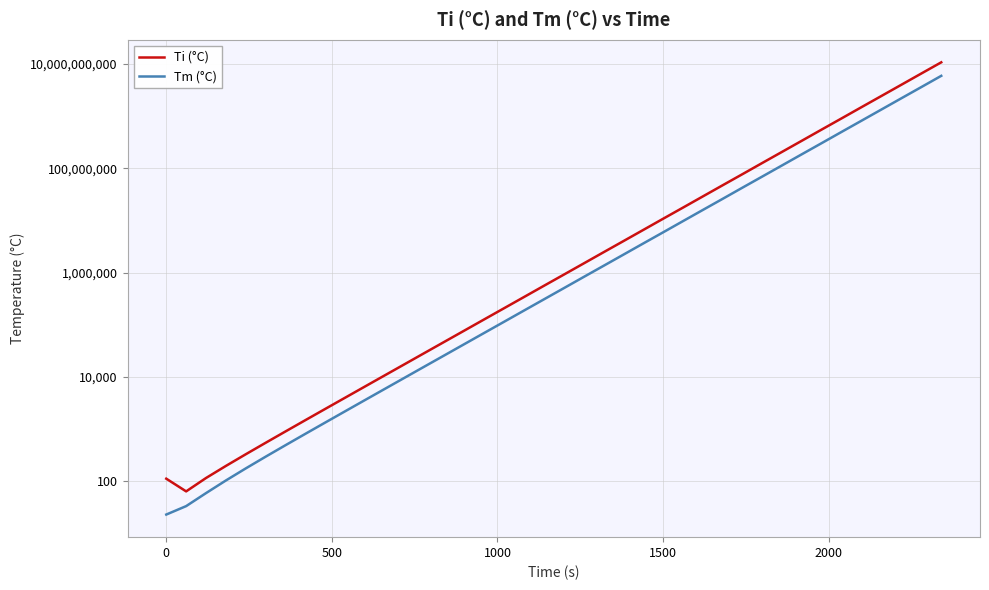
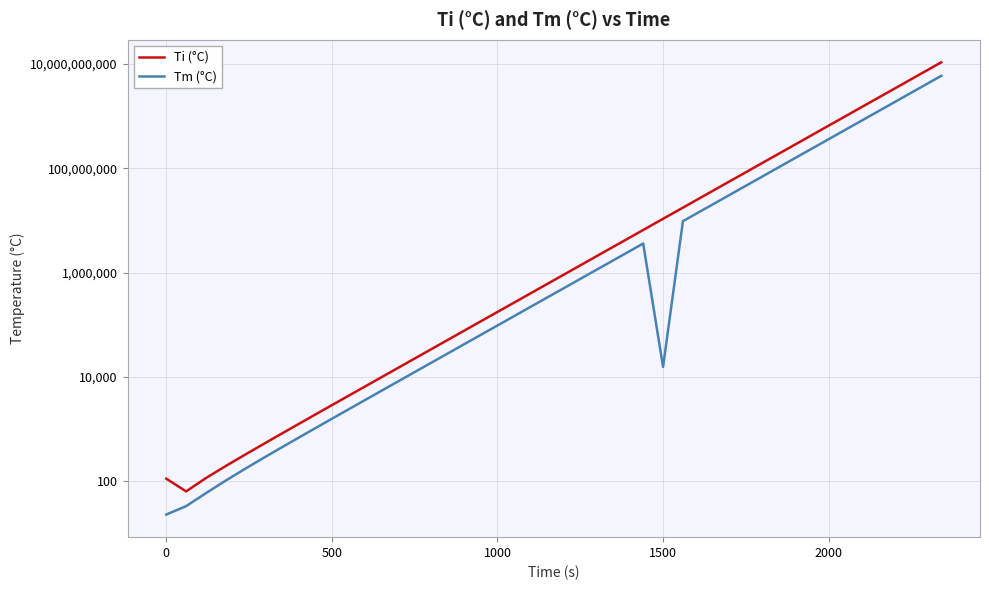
  {
    "Ti (°C)": {
      "0": "110",
      "1500": "11,000,000"
    },
    "Tm (°C)": {
      "0": "23",
-     "1500": "6,000,000"
+     "1500": "15,000"
    }
  }
